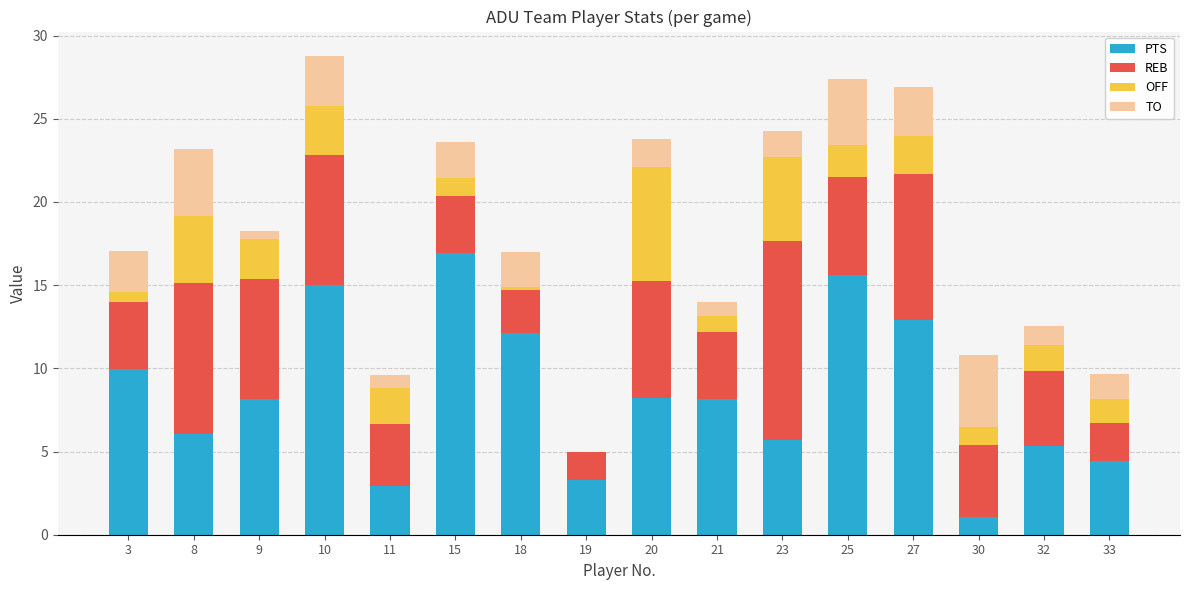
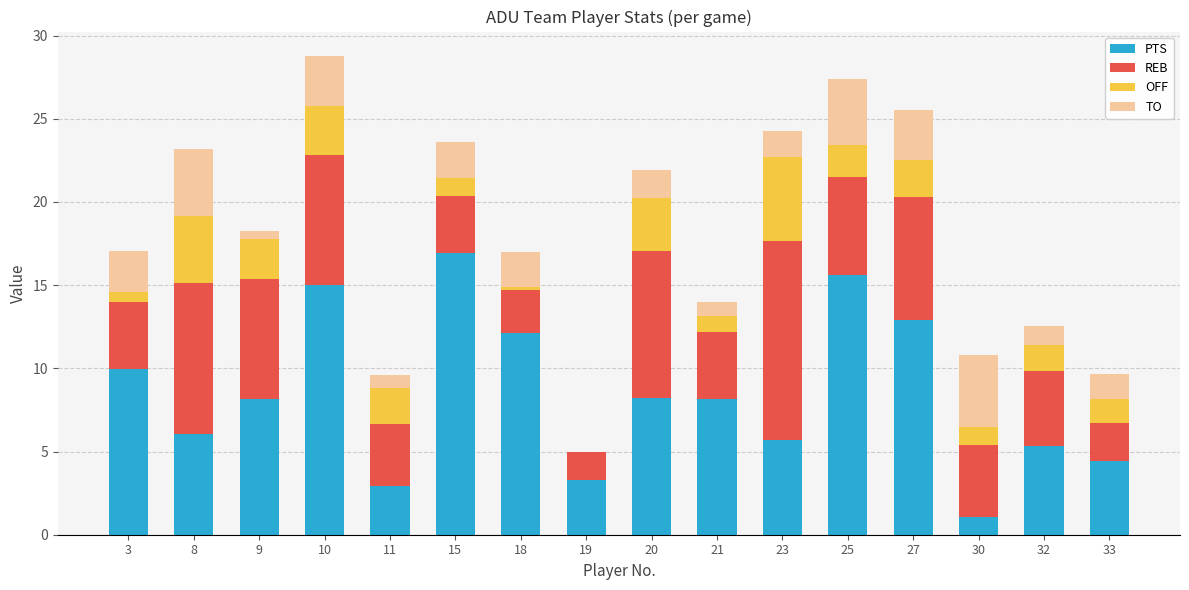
  {
    "PTS": {
      "3": 10.0,
      "8": 6.0,
      "9": 8.2,
      "10": 15.0,
      "11": 2.9,
      "15": 16.9,
      "18": 12.1,
      "19": 3.3,
      "20": 8.2,
      "21": 8.1,
      "23": 5.7,
      "25": 15.6,
      "27": 12.9,
      "30": 1.1,
      "32": 5.3,
      "33": 4.5
    },
    "REB": {
      "3": 4.0,
      "8": 9.1,
      "9": 7.2,
      "10": 7.9,
      "11": 3.7,
      "15": 3.4,
      "18": 2.6,
      "19": 1.6,
-     "20": 7.1,
+     "20": 8.9,
      "21": 4.1,
      "23": 12.0,
      "25": 5.9,
-     "27": 8.8,
+     "27": 7.4,
      "30": 4.3,
      "32": 4.6,
      "33": 2.2
    },
    "OFF": {
      "3": 0.6,
      "8": 4.0,
      "9": 2.4,
      "10": 2.9,
      "11": 2.2,
      "15": 1.1,
      "18": 0.2,
      "19": 0.0,
-     "20": 6.8,
+     "20": 3.2,
      "21": 1.0,
      "23": 5.0,
      "25": 2.0,
      "27": 2.2,
      "30": 1.1,
      "32": 1.5,
      "33": 1.5
    },
    "TO": {
      "3": 2.4,
      "8": 4.0,
      "9": 0.5,
      "10": 3.1,
      "11": 0.7,
      "15": 2.1,
      "18": 2.1,
      "19": 0.0,
      "20": 1.7,
      "21": 0.8,
      "23": 1.6,
      "25": 3.9,
      "27": 3.0,
      "30": 4.3,
      "32": 1.1,
      "33": 1.5
    }
  }
